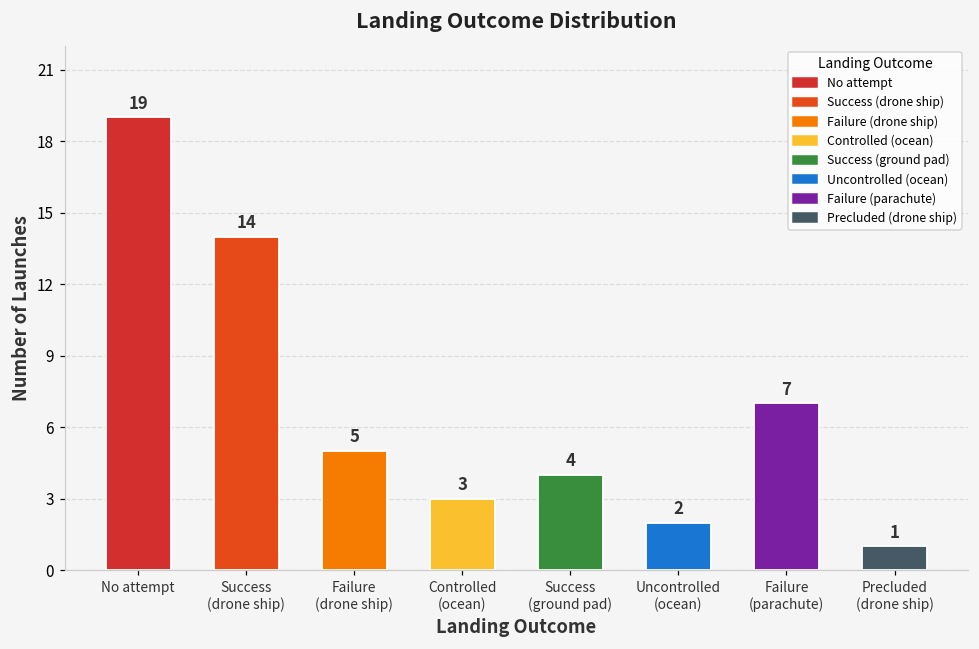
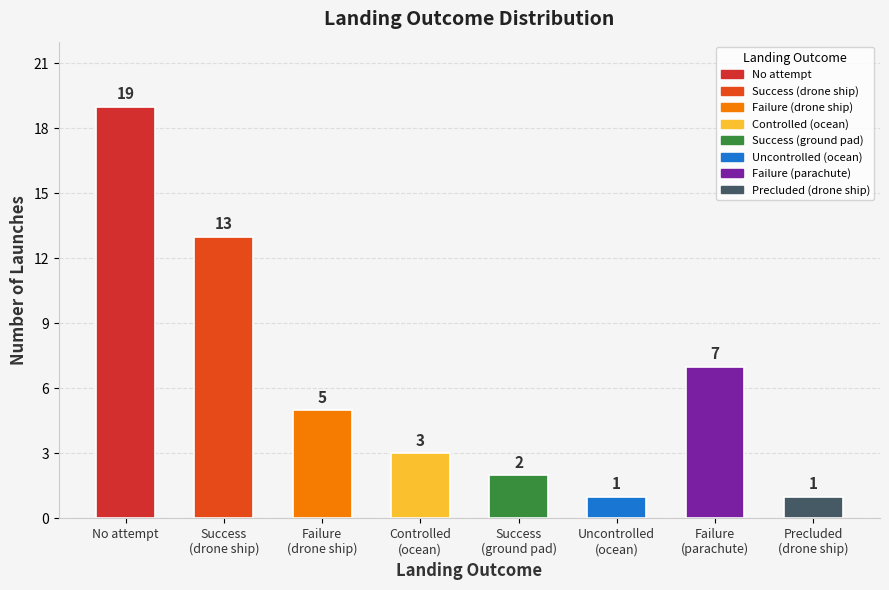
  {
    "No attempt": 19,
-   "Success (drone ship)": 14,
+   "Success (drone ship)": 13,
    "Failure (drone ship)": 5,
    "Controlled (ocean)": 3,
-   "Success (ground pad)": 4,
-   "Uncontrolled (ocean)": 2,
+   "Success (ground pad)": 2,
+   "Uncontrolled (ocean)": 1,
    "Failure (parachute)": 7,
    "Precluded (drone ship)": 1
  }
